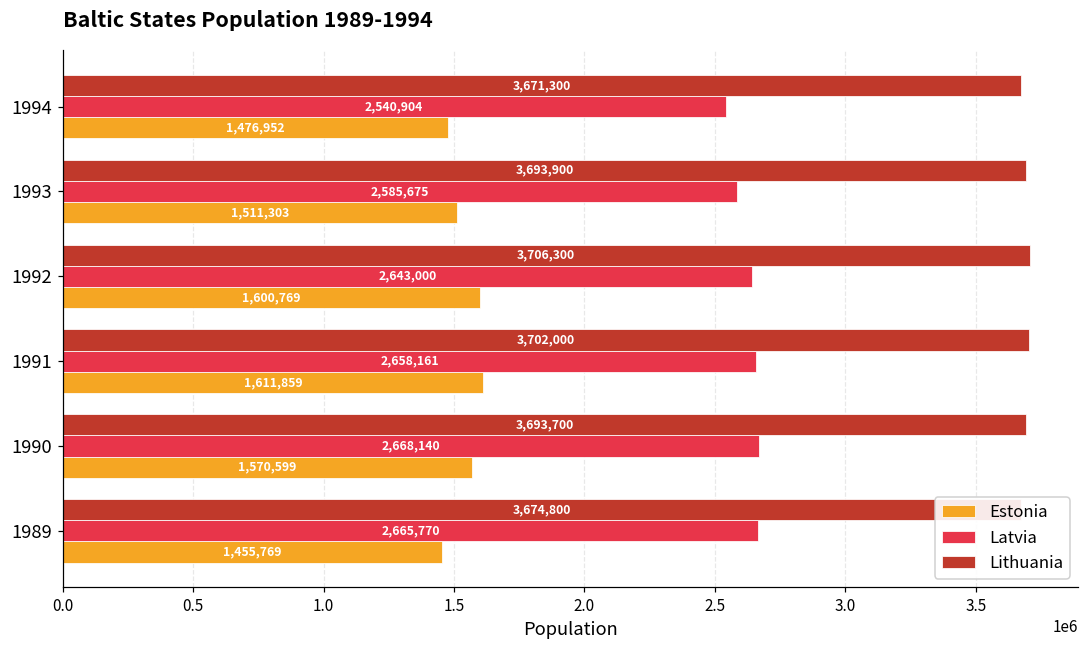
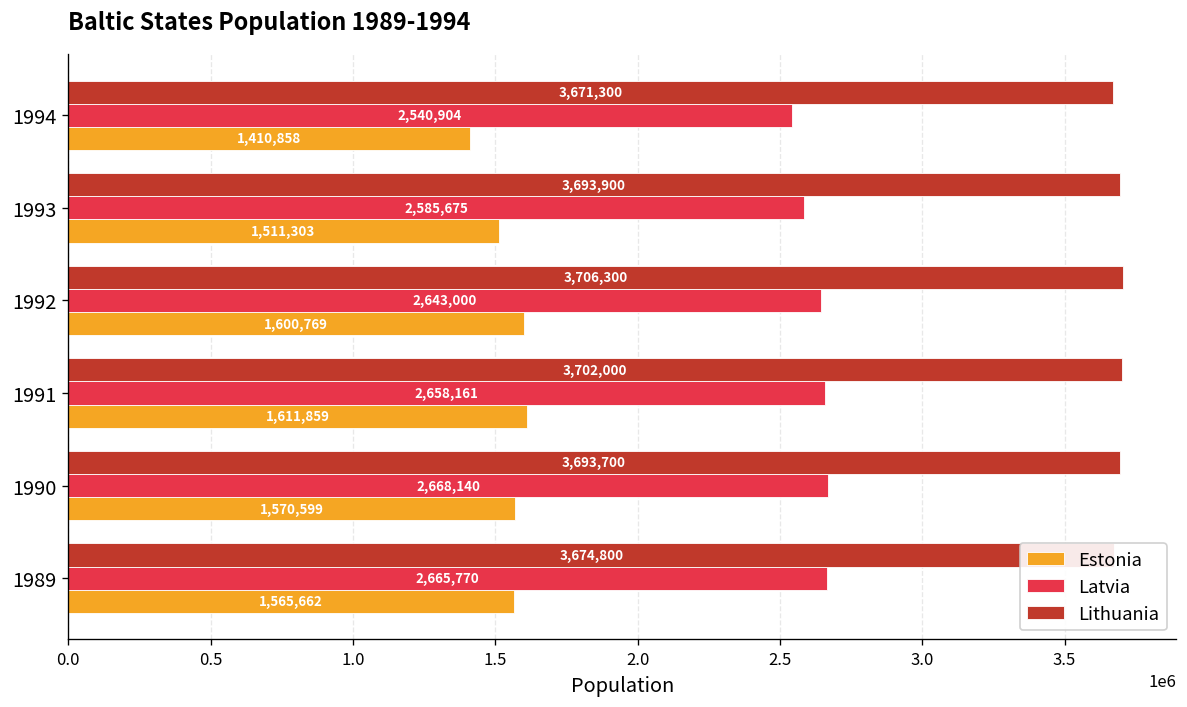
  {
    "Estonia": {
-     "1994": "1,476,952",
+     "1994": "1,410,858",
      "1993": "1,511,303",
      "1992": "1,600,769",
      "1991": "1,611,859",
      "1990": "1,570,599",
-     "1989": "1,455,769"
+     "1989": "1,565,662"
    }
  }
